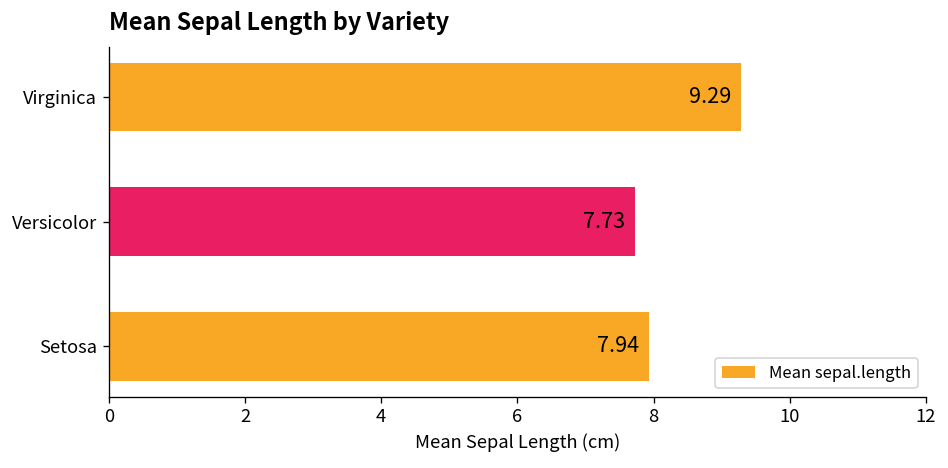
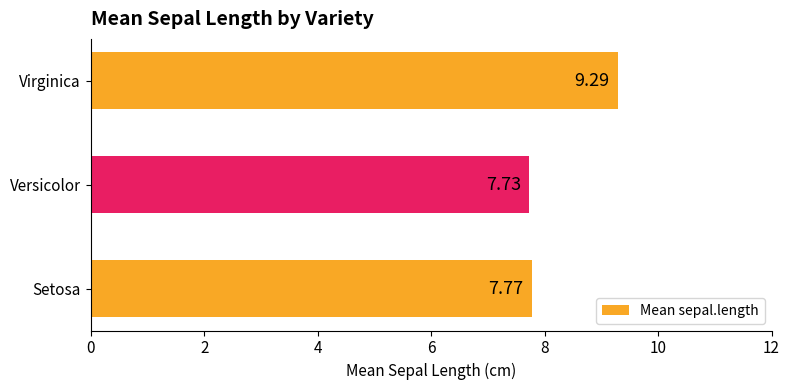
  {
    "Virginica": 9.29,
    "Versicolor": 7.73,
-   "Setosa": 7.94
+   "Setosa": 7.77
  }
